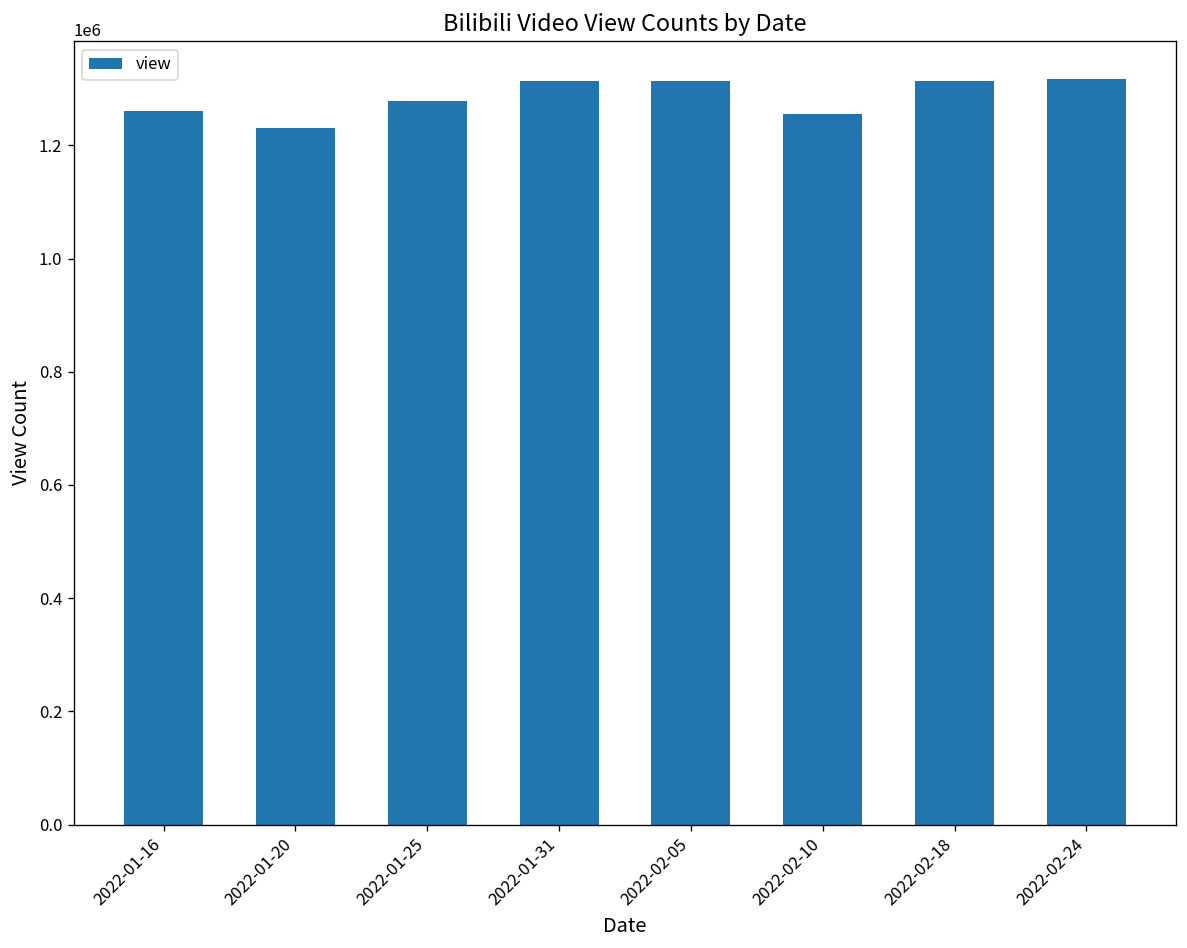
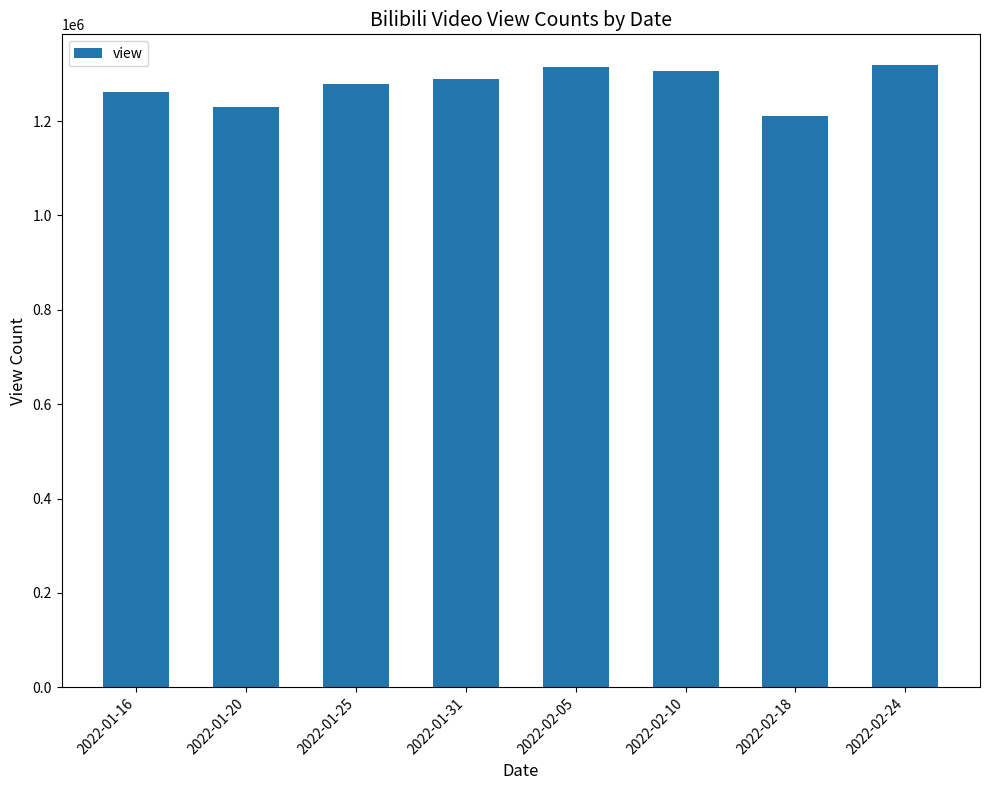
  {
    "2022-01-16": 1260000,
    "2022-01-20": 1230000,
    "2022-01-25": 1280000,
-   "2022-01-31": 1310000,
+   "2022-01-31": 1290000,
    "2022-02-05": 1310000,
-   "2022-02-10": 1260000,
-   "2022-02-18": 1310000,
+   "2022-02-10": 1310000,
+   "2022-02-18": 1210000,
    "2022-02-24": 1320000
  }
